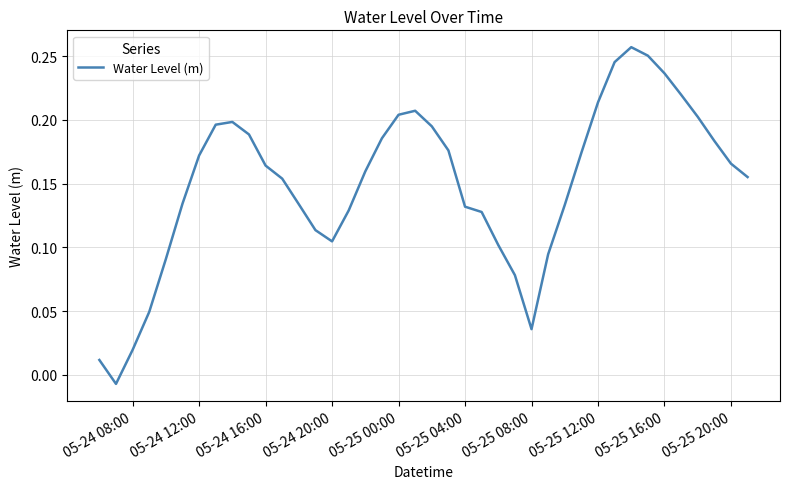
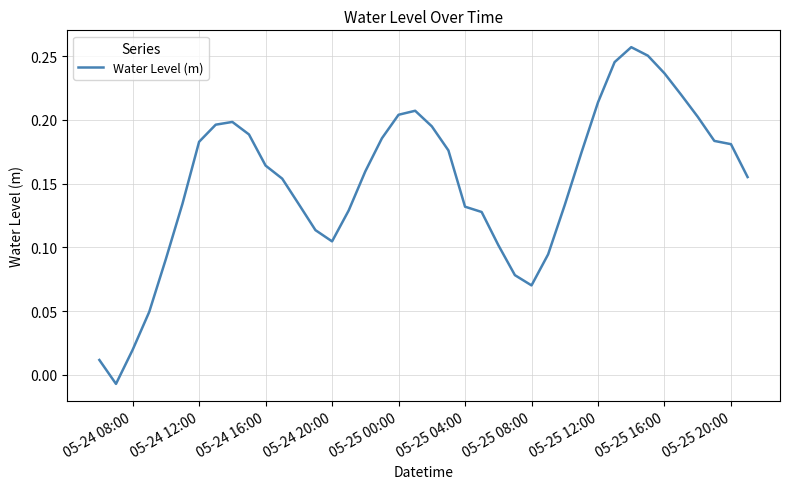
  {
    "05-24 08:00": 0.020,
-   "05-24 12:00": 0.172,
+   "05-24 12:00": 0.183,
    "05-24 16:00": 0.164,
    "05-24 20:00": 0.105,
    "05-25 00:00": 0.204,
    "05-25 04:00": 0.132,
-   "05-25 08:00": 0.036,
+   "05-25 08:00": 0.070,
    "05-25 12:00": 0.214,
    "05-25 16:00": 0.236,
-   "05-25 20:00": 0.166
+   "05-25 20:00": 0.181
  }
